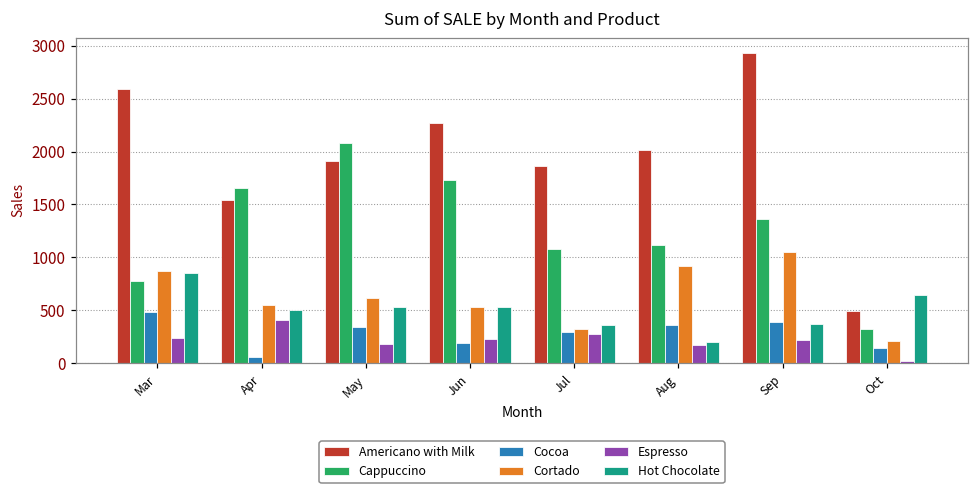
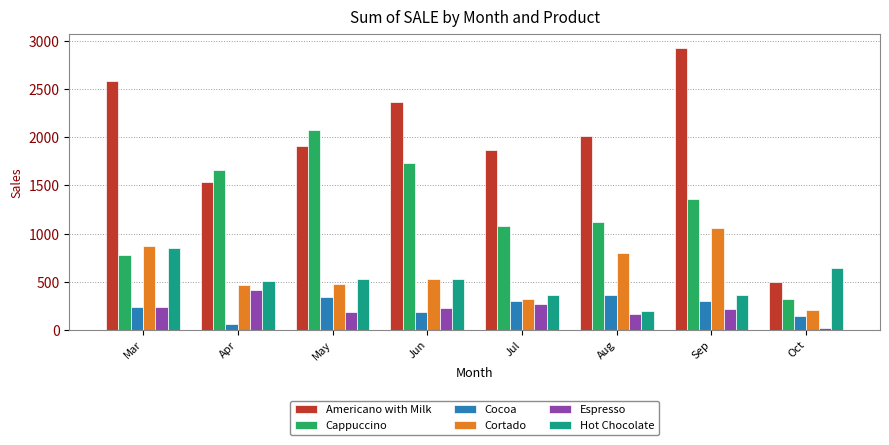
  {
    "Americano with Milk": {
      "Mar": 2600,
      "Apr": 1500,
      "May": 1900,
-     "Jun": 2300,
+     "Jun": 2400,
      "Jul": 1900,
      "Aug": 2000,
      "Sep": 2900,
      "Oct": 500
    },
    "Cocoa": {
-     "Mar": 500,
+     "Mar": 200,
      "Apr": 100,
      "May": 300,
      "Jun": 200,
      "Jul": 300,
      "Aug": 400,
-     "Sep": 400,
+     "Sep": 300,
      "Oct": 100
    },
    "Cortado": {
      "Mar": 900,
-     "Apr": 550,
-     "May": 600,
+     "Apr": 460,
+     "May": 500,
      "Jun": 500,
      "Jul": 300,
-     "Aug": 900,
+     "Aug": 800,
      "Sep": 1100,
      "Oct": 200
    },
    "Espresso": {
      "Mar": 200,
      "Apr": 400,
      "May": 200,
      "Jun": 200,
      "Jul": 300,
      "Aug": 200,
      "Sep": 200
    }
  }
